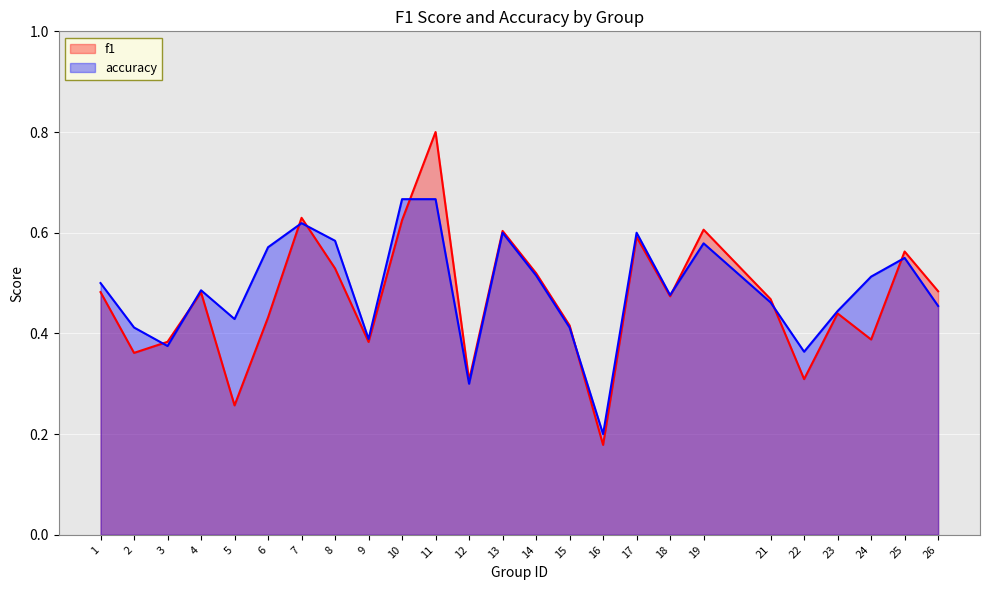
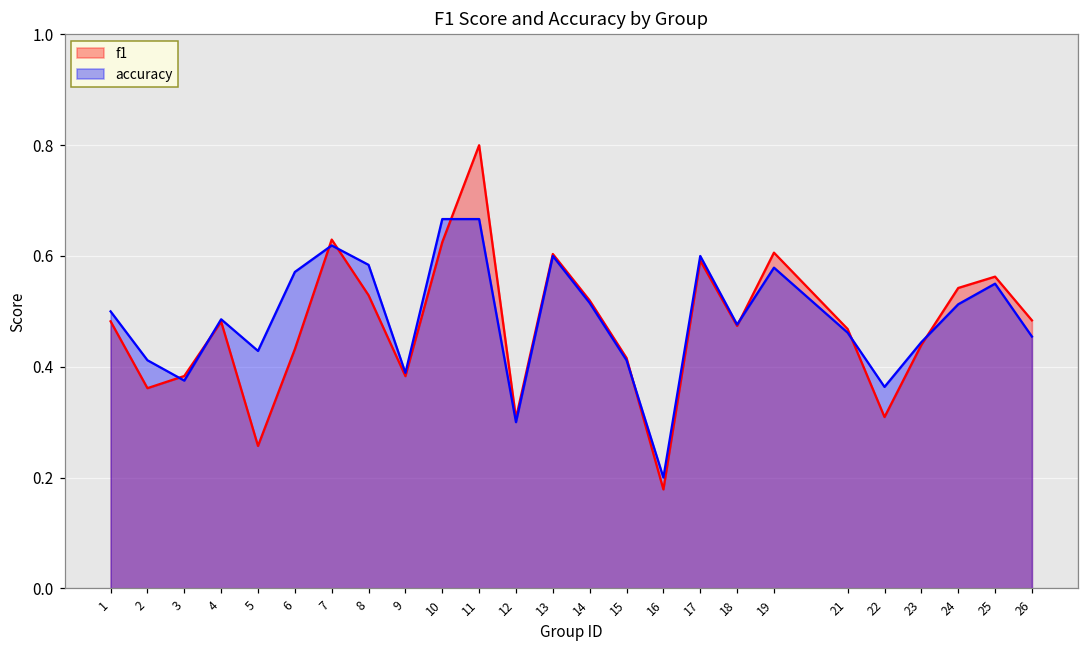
  {
    "f1": {
      "1": 0.48,
      "2": 0.36,
      "3": 0.38,
      "5": 0.26,
      "6": 0.43,
      "7": 0.63,
      "8": 0.53,
      "9": 0.38,
      "10": 0.63,
      "11": 0.80,
      "12": 0.31,
      "16": 0.18,
      "17": 0.59,
      "19": 0.61,
      "21": 0.47,
      "22": 0.31,
-     "24": 0.39,
+     "24": 0.54,
      "25": 0.56,
      "26": 0.48
    },
    "accuracy": {
      "1": 0.50,
      "2": 0.41,
      "3": 0.38,
      "5": 0.43,
      "6": 0.57,
      "7": 0.62,
      "8": 0.58,
      "9": 0.39,
      "10": 0.67,
      "11": 0.67,
      "12": 0.30,
      "16": 0.20,
      "17": 0.60,
      "19": 0.58,
      "21": 0.46,
      "22": 0.36,
      "24": 0.51,
      "25": 0.55,
      "26": 0.45
    }
  }
